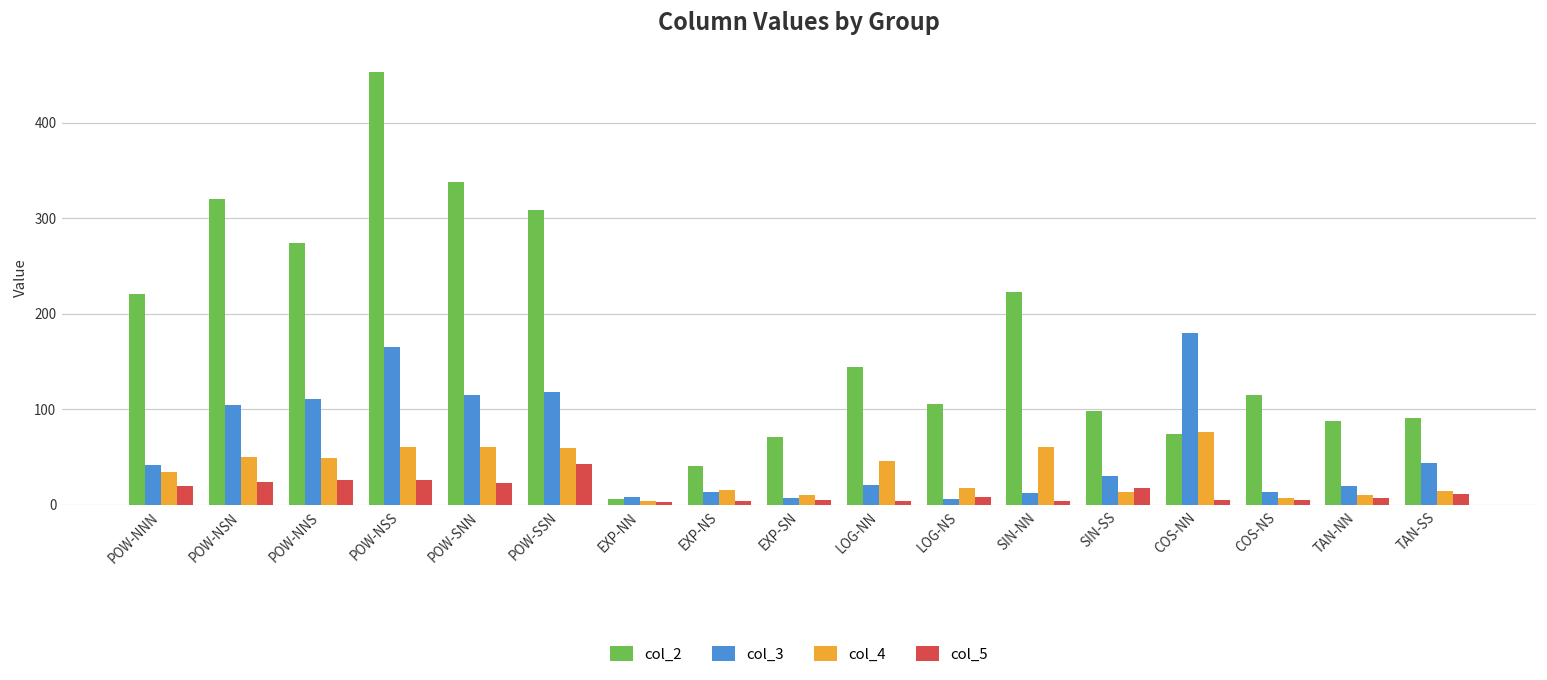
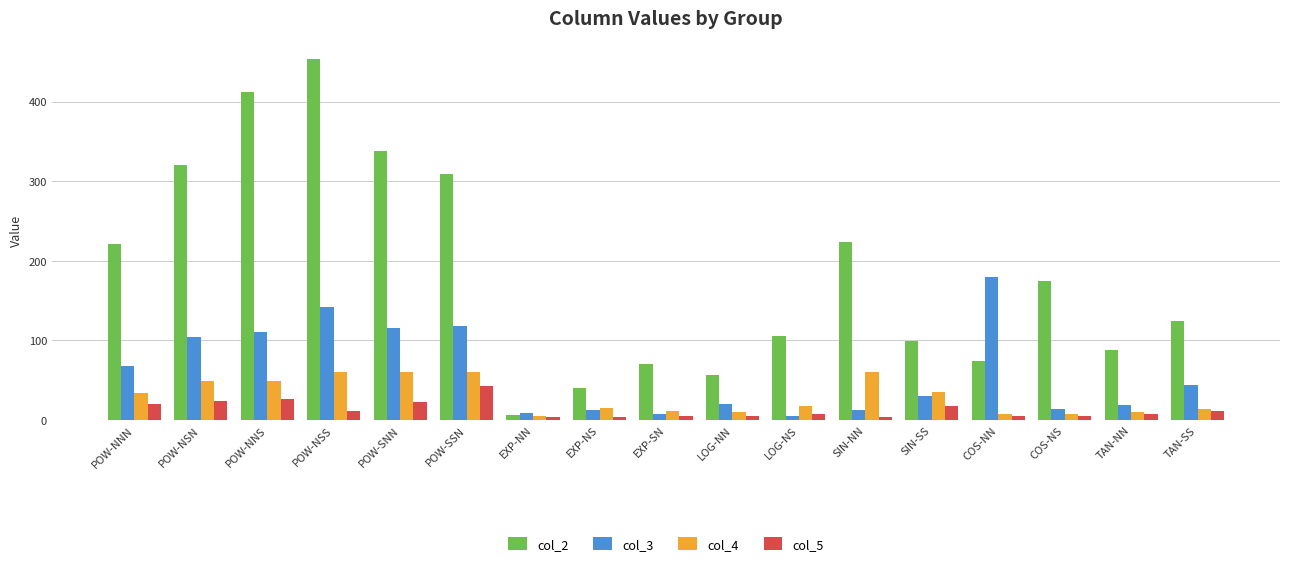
  {
    "col_2": {
      "POW-NNN": 220,
      "POW-NSN": 320,
-     "POW-NNS": 270,
+     "POW-NNS": 410,
      "POW-NSS": 450,
      "POW-SNN": 340,
      "POW-SSN": 310,
      "EXP-NN": 10,
      "EXP-NS": 40,
      "EXP-SN": 70,
-     "LOG-NN": 140,
+     "LOG-NN": 60,
      "LOG-NS": 110,
      "SIN-NN": 220,
      "SIN-SS": 100,
      "COS-NN": 70,
-     "COS-NS": 120,
+     "COS-NS": 180,
      "TAN-NN": 90,
-     "TAN-SS": 90
+     "TAN-SS": 120
    },
    "col_3": {
-     "POW-NNN": 40,
+     "POW-NNN": 70,
      "POW-NSN": 100,
      "POW-NNS": 110,
-     "POW-NSS": 170,
+     "POW-NSS": 140,
      "POW-SNN": 120,
      "POW-SSN": 120,
      "EXP-NN": 10,
      "EXP-NS": 10,
      "EXP-SN": 10,
      "LOG-NN": 20,
      "LOG-NS": 10,
      "SIN-NN": 10,
      "SIN-SS": 30,
      "COS-NN": 180,
      "COS-NS": 10,
      "TAN-NN": 20,
      "TAN-SS": 40
    },
    "col_4": {
      "POW-NNN": 30,
      "POW-NSN": 50,
      "POW-NNS": 50,
      "POW-NSS": 60,
      "POW-SNN": 60,
      "POW-SSN": 60,
      "EXP-NN": 0,
      "EXP-NS": 20,
      "EXP-SN": 10,
-     "LOG-NN": 50,
+     "LOG-NN": 10,
      "LOG-NS": 20,
      "SIN-NN": 60,
-     "SIN-SS": 10,
-     "COS-NN": 80,
+     "SIN-SS": 40,
+     "COS-NN": 10,
      "COS-NS": 10,
      "TAN-NN": 10,
      "TAN-SS": 10
    },
    "col_5": {
      "POW-NNN": 20,
      "POW-NSN": 20,
      "POW-NNS": 30,
-     "POW-NSS": 30,
+     "POW-NSS": 10,
      "POW-SNN": 20,
      "POW-SSN": 40,
      "EXP-NN": 0,
      "EXP-NS": 0,
      "EXP-SN": 10,
      "LOG-NN": 0,
      "LOG-NS": 10,
      "SIN-NN": 0,
      "SIN-SS": 20,
      "COS-NN": 10,
      "COS-NS": 10,
      "TAN-NN": 10,
      "TAN-SS": 10
    }
  }
